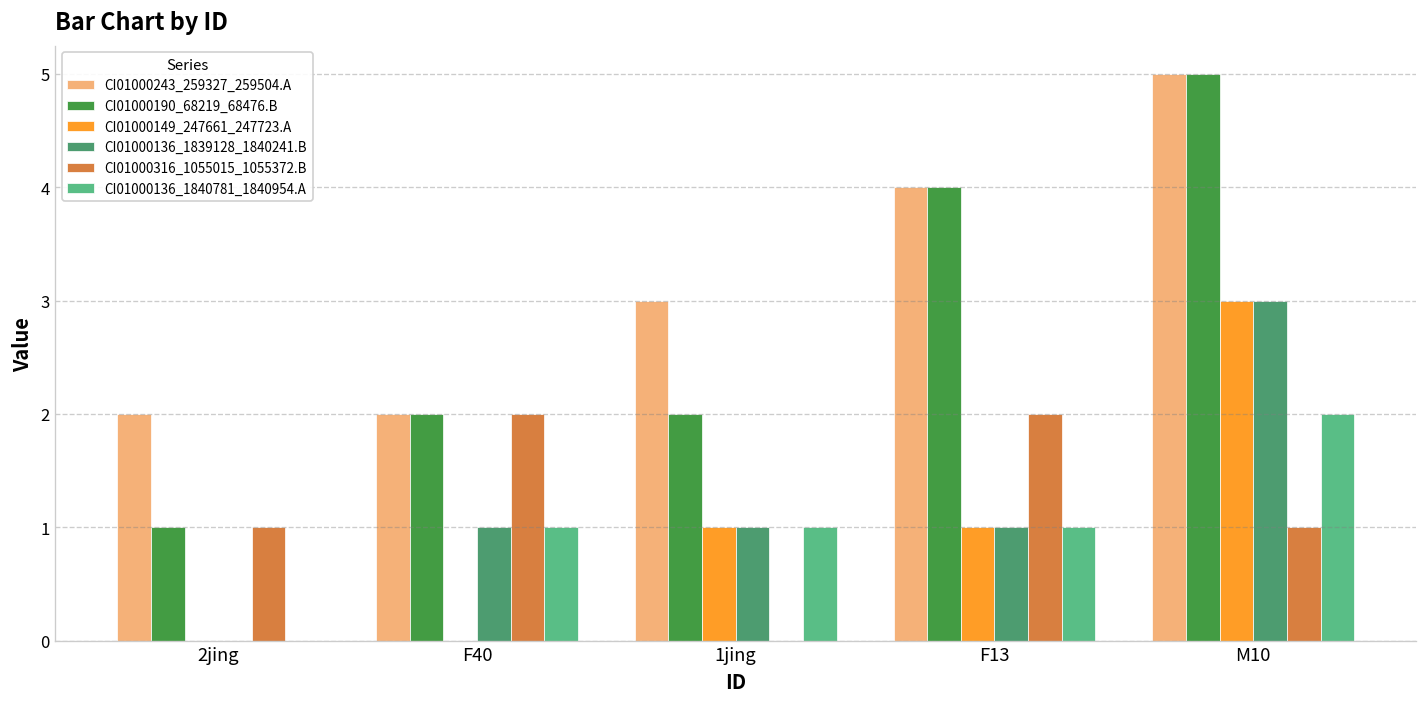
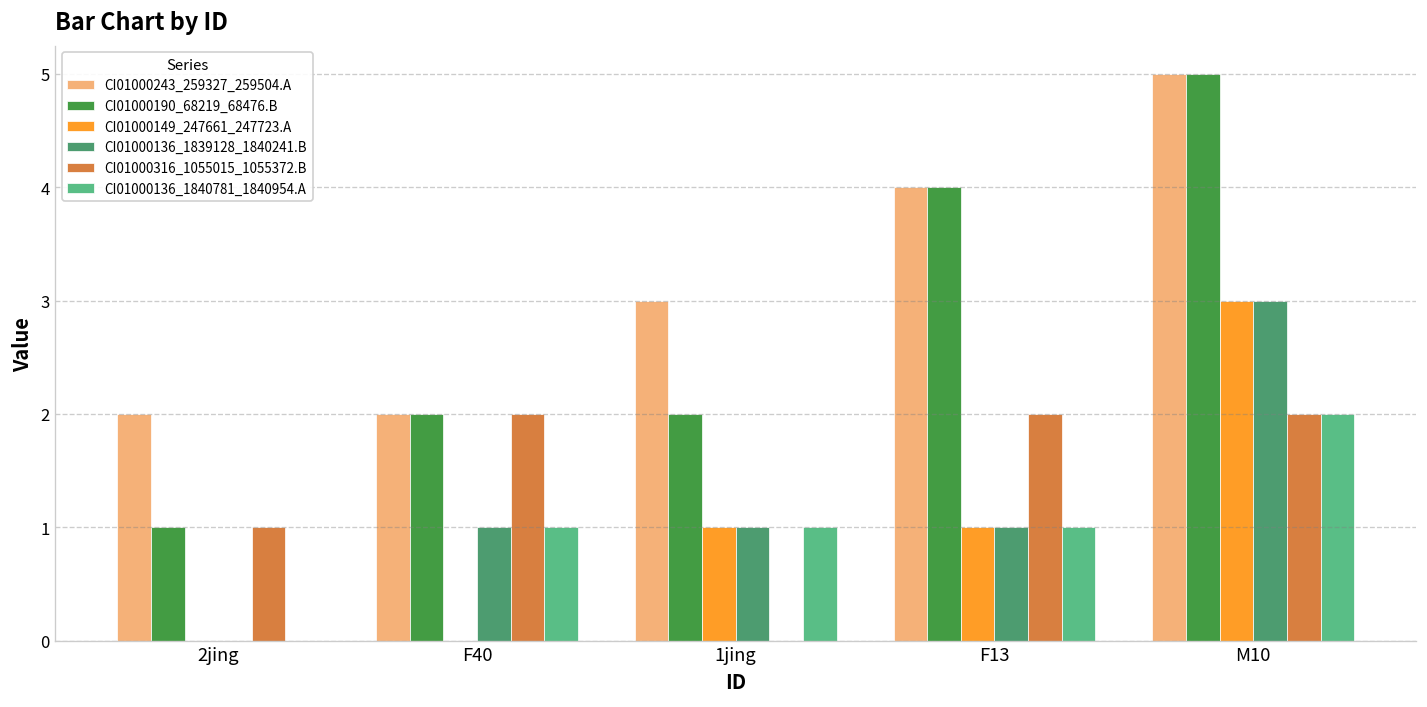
  {
    "CI01000243_259327_259504.A": {
      "2jing": 2,
      "F40": 2,
      "1jing": 3,
      "F13": 4,
      "M10": 5
    },
    "CI01000149_247661_247723.A": {
      "2jing": 0,
      "F40": 0,
      "1jing": 1,
      "F13": 1,
      "M10": 3
    },
    "CI01000316_1055015_1055372.B": {
      "2jing": 1,
      "F40": 2,
      "1jing": 0,
      "F13": 2,
-     "M10": 1
+     "M10": 2
    }
  }
